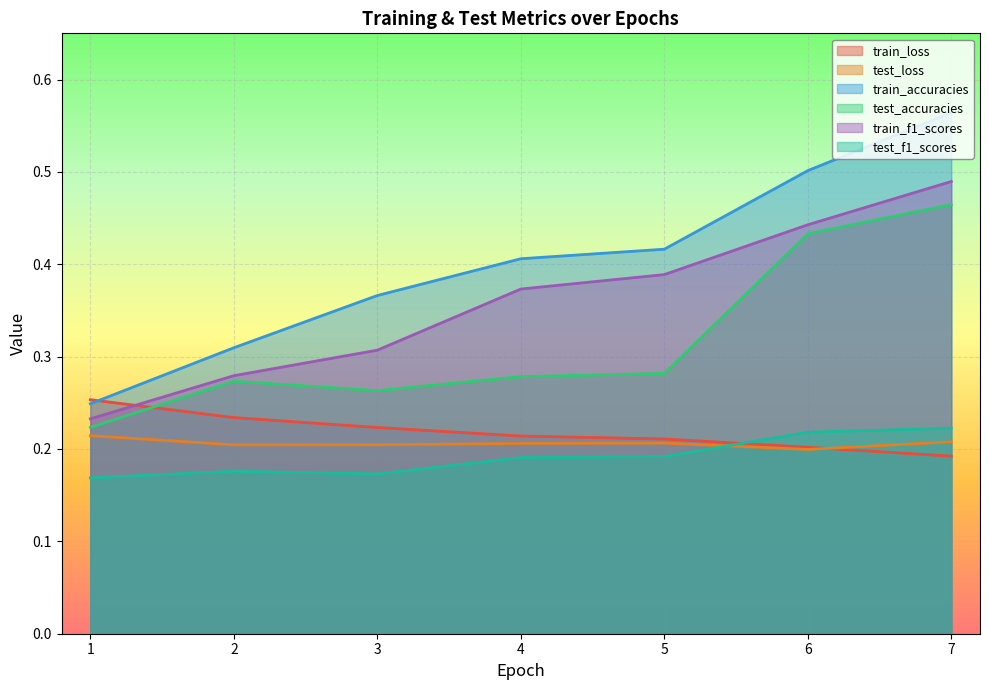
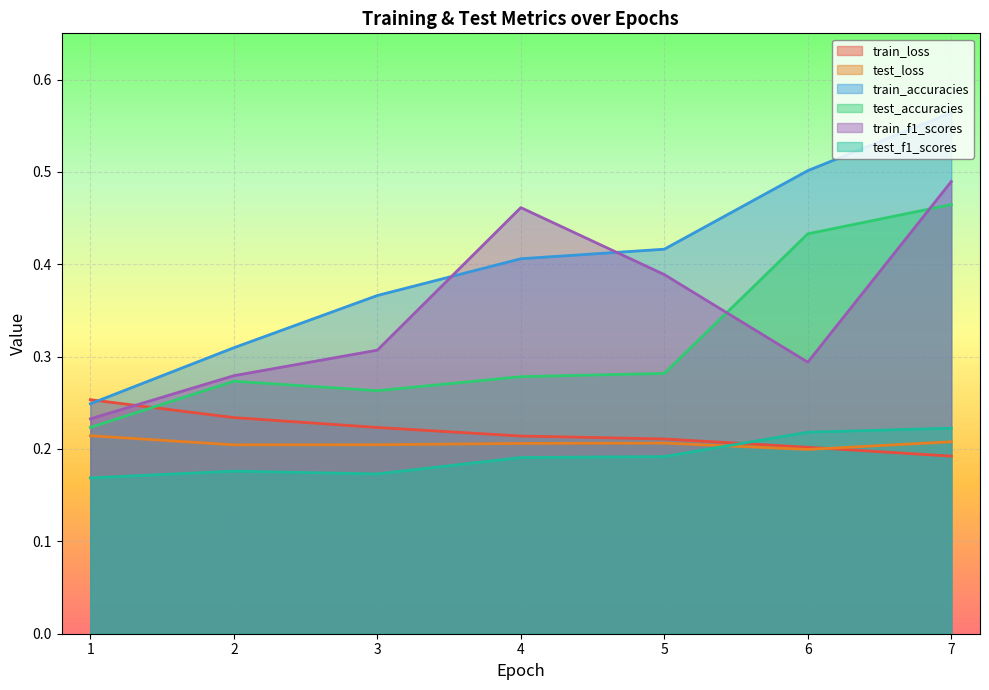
  {
    "train_f1_scores": {
      "1": 0.23,
      "2": 0.28,
      "3": 0.31,
-     "4": 0.37,
+     "4": 0.46,
      "5": 0.39,
-     "6": 0.44,
+     "6": 0.29,
      "7": 0.49
    }
  }
